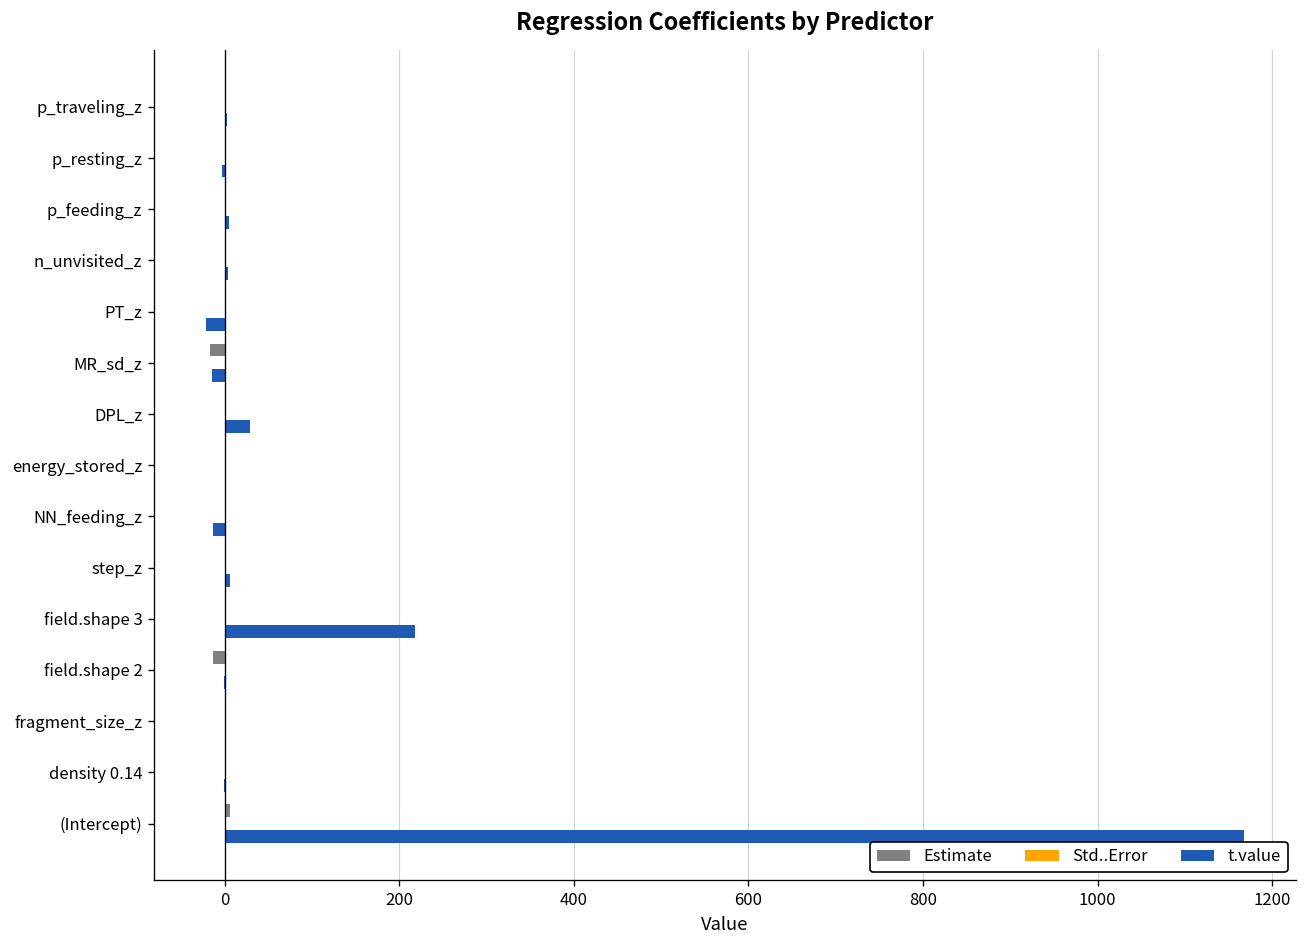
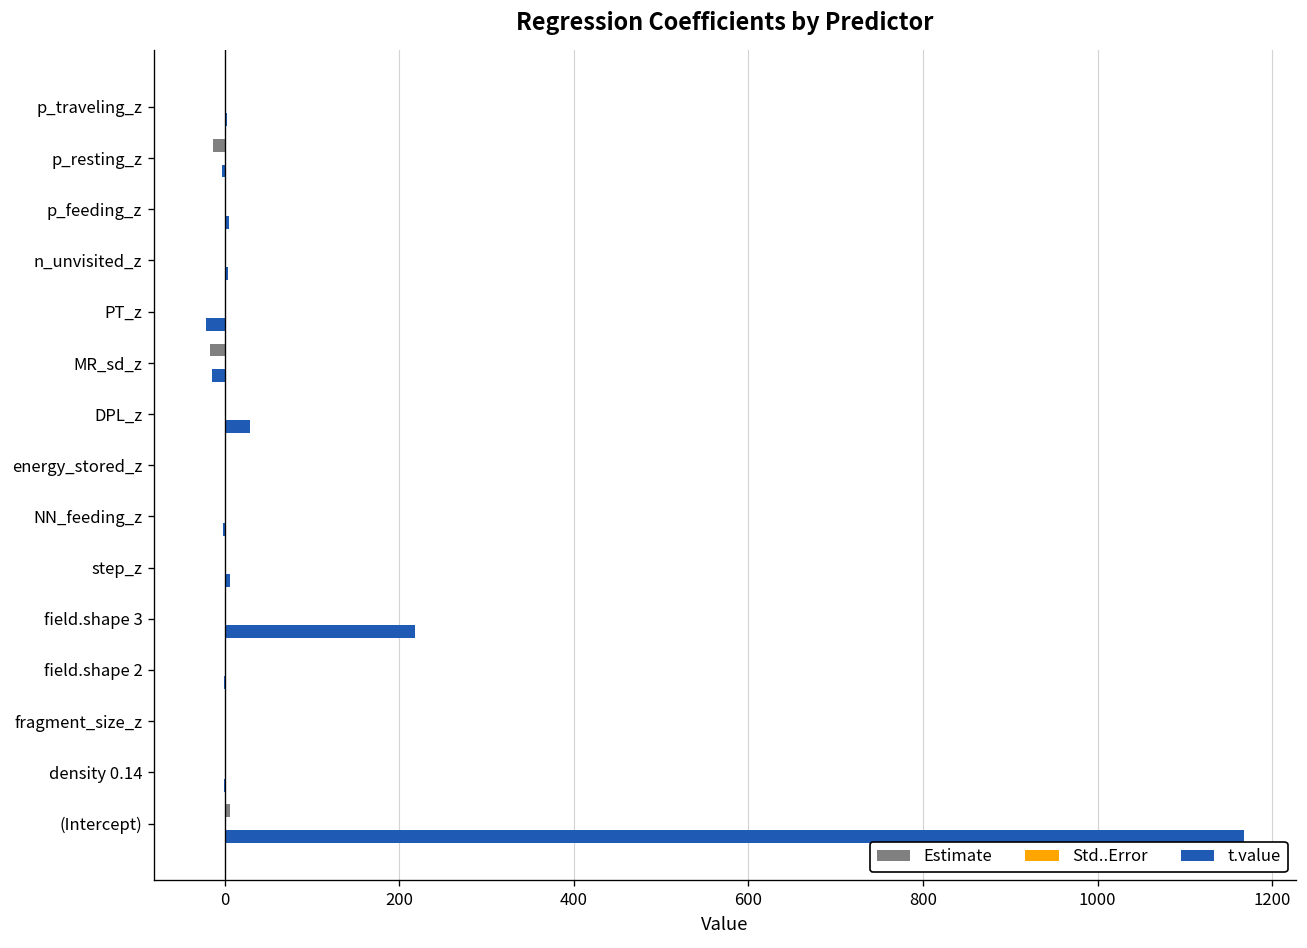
  {
    "Estimate": {
-     "p_resting_z": 0,
+     "p_resting_z": -10,
      "MR_sd_z": -20,
-     "field.shape 2": -10,
+     "field.shape 2": 0,
      "(Intercept)": 10
    },
    "t.value": {
      "p_feeding_z": 10,
      "n_unvisited_z": 0,
      "PT_z": -20,
      "MR_sd_z": -10,
      "DPL_z": 30,
-     "NN_feeding_z": -10,
+     "NN_feeding_z": 0,
      "step_z": 10,
      "field.shape 3": 220,
      "(Intercept)": 1170
    }
  }
